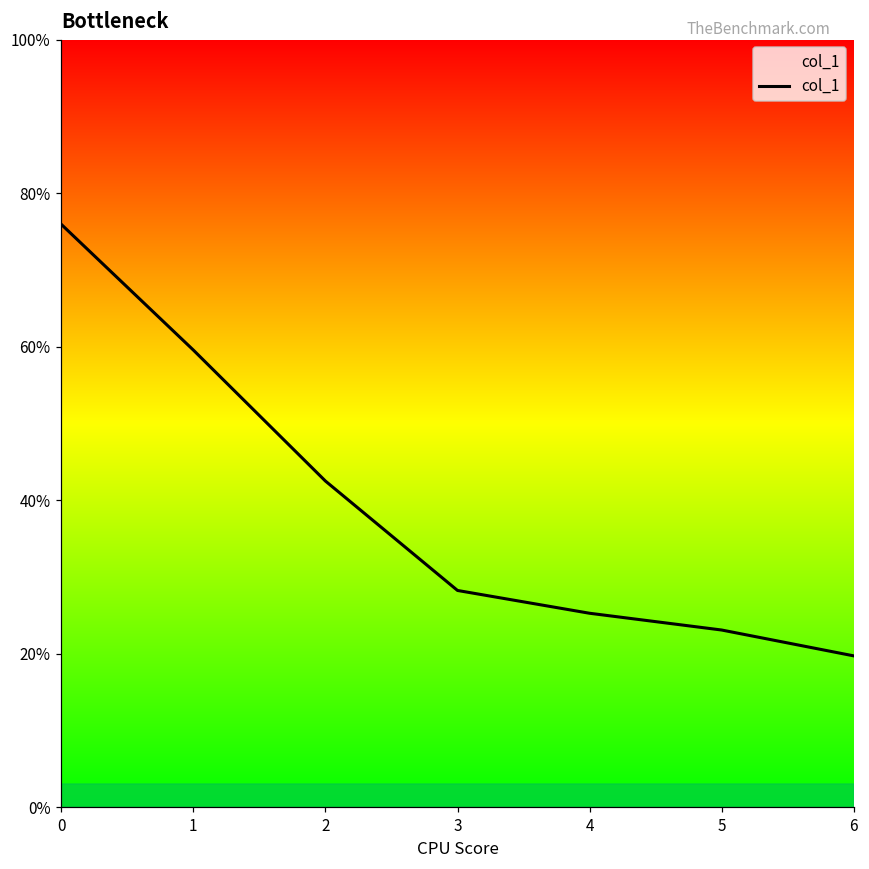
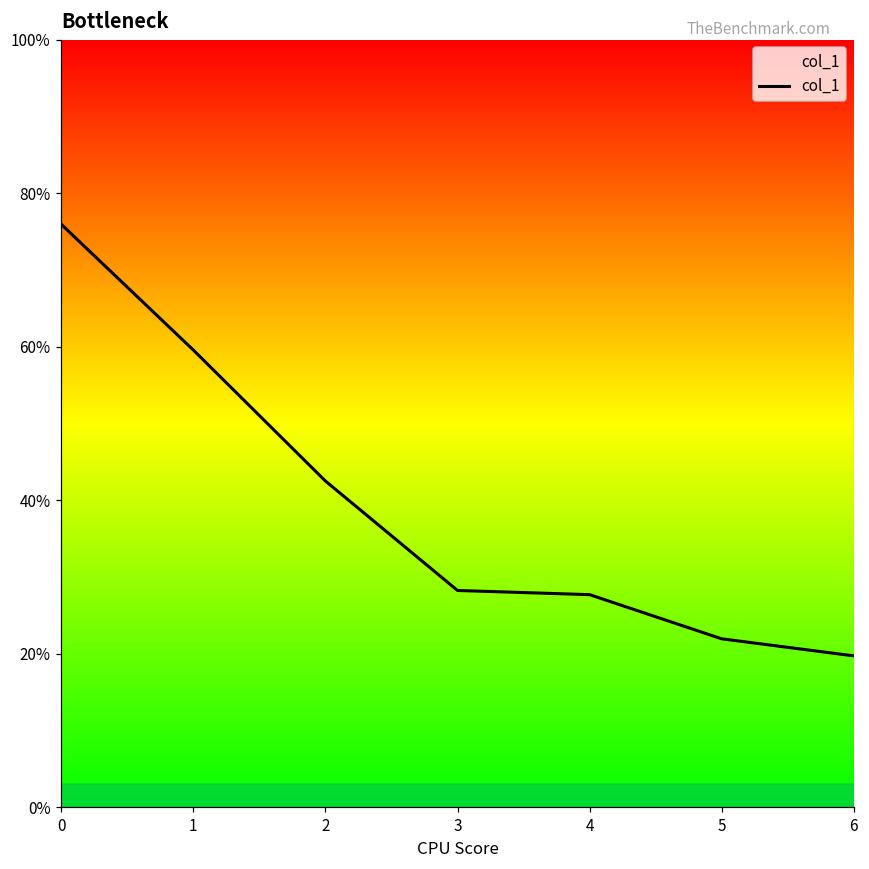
  {
    "0": "76%",
    "1": "60%",
    "2": "42%",
    "3": "28%",
-   "4": "25%",
-   "5": "23%",
+   "4": "28%",
+   "5": "22%",
    "6": "20%"
  }
